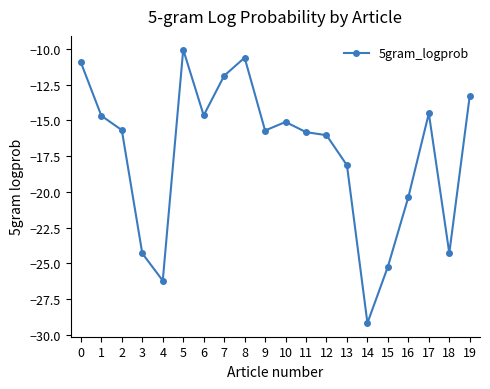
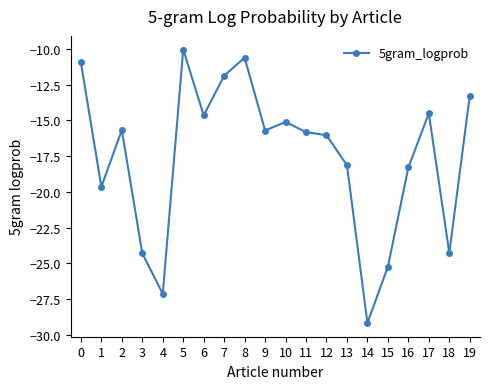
  {
    "0": -11.0,
-   "1": -14.7,
+   "1": -19.6,
    "2": -15.7,
    "3": -24.3,
-   "4": -26.2,
+   "4": -27.1,
    "5": -10.0,
    "6": -14.6,
    "7": -11.9,
    "8": -10.6,
    "9": -15.7,
    "10": -15.1,
    "11": -15.8,
    "12": -16.0,
    "13": -18.1,
    "14": -29.2,
    "15": -25.2,
-   "16": -20.4,
+   "16": -18.3,
    "17": -14.5,
    "18": -24.3,
    "19": -13.3
  }
